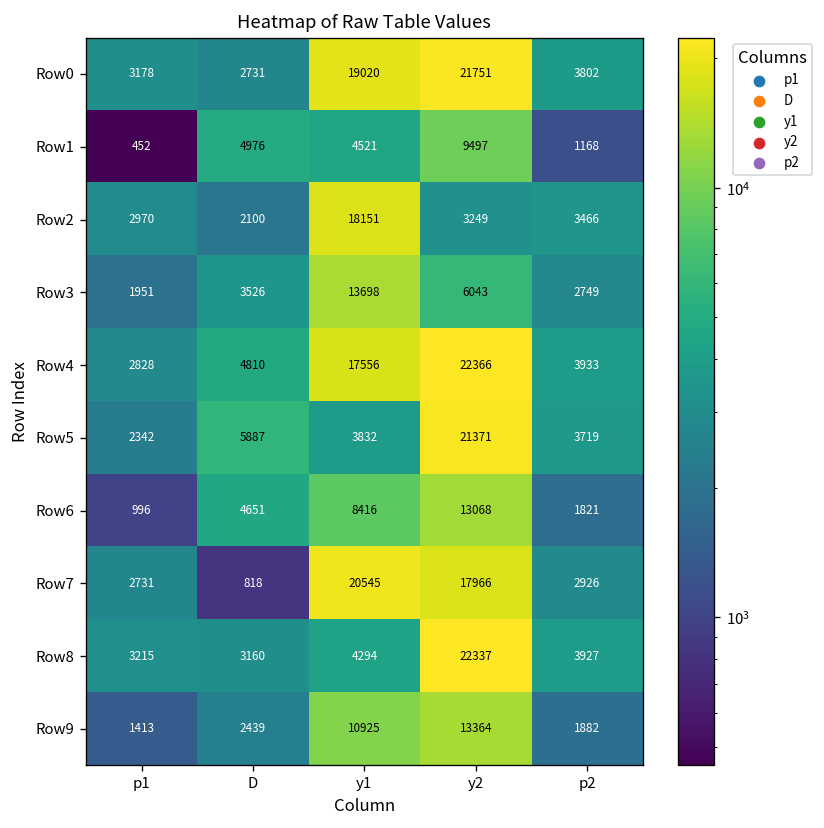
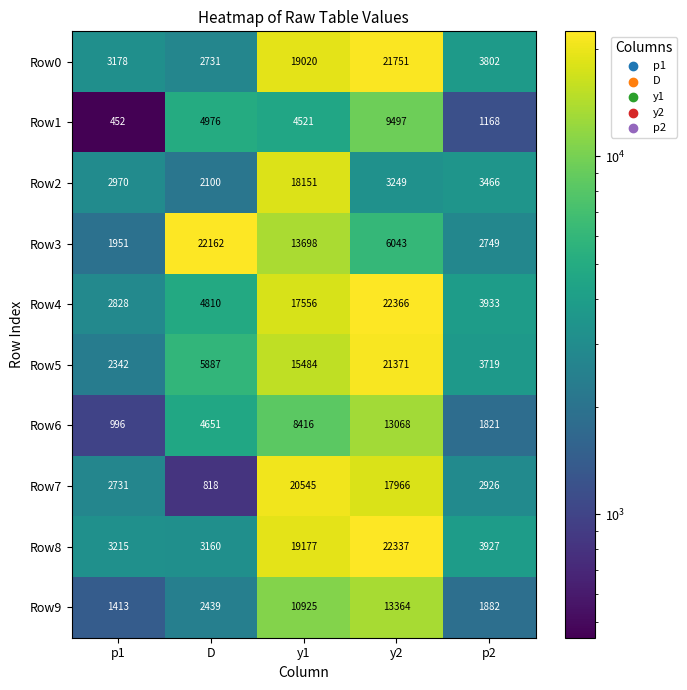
  {
    "Row0": {
      "p1": 3178,
      "D": 2731,
      "y1": 19020,
      "y2": 21751,
      "p2": 3802
    },
    "Row1": {
      "p1": 452,
      "D": 4976,
      "y1": 4521,
      "y2": 9497,
      "p2": 1168
    },
    "Row2": {
      "p1": 2970,
      "D": 2100,
      "y1": 18151,
      "y2": 3249,
      "p2": 3466
    },
    "Row3": {
      "p1": 1951,
-     "D": 3526,
+     "D": 22162,
      "y1": 13698,
      "y2": 6043,
      "p2": 2749
    },
    "Row4": {
      "p1": 2828,
      "D": 4810,
      "y1": 17556,
      "y2": 22366,
      "p2": 3933
    },
    "Row5": {
      "p1": 2342,
      "D": 5887,
-     "y1": 3832,
+     "y1": 15484,
      "y2": 21371,
      "p2": 3719
    },
    "Row6": {
      "p1": 996,
      "D": 4651,
      "y1": 8416,
      "y2": 13068,
      "p2": 1821
    },
    "Row7": {
      "p1": 2731,
      "D": 818,
      "y1": 20545,
      "y2": 17966,
      "p2": 2926
    },
    "Row8": {
      "p1": 3215,
      "D": 3160,
-     "y1": 4294,
+     "y1": 19177,
      "y2": 22337,
      "p2": 3927
    },
    "Row9": {
      "p1": 1413,
      "D": 2439,
      "y1": 10925,
      "y2": 13364,
      "p2": 1882
    }
  }
